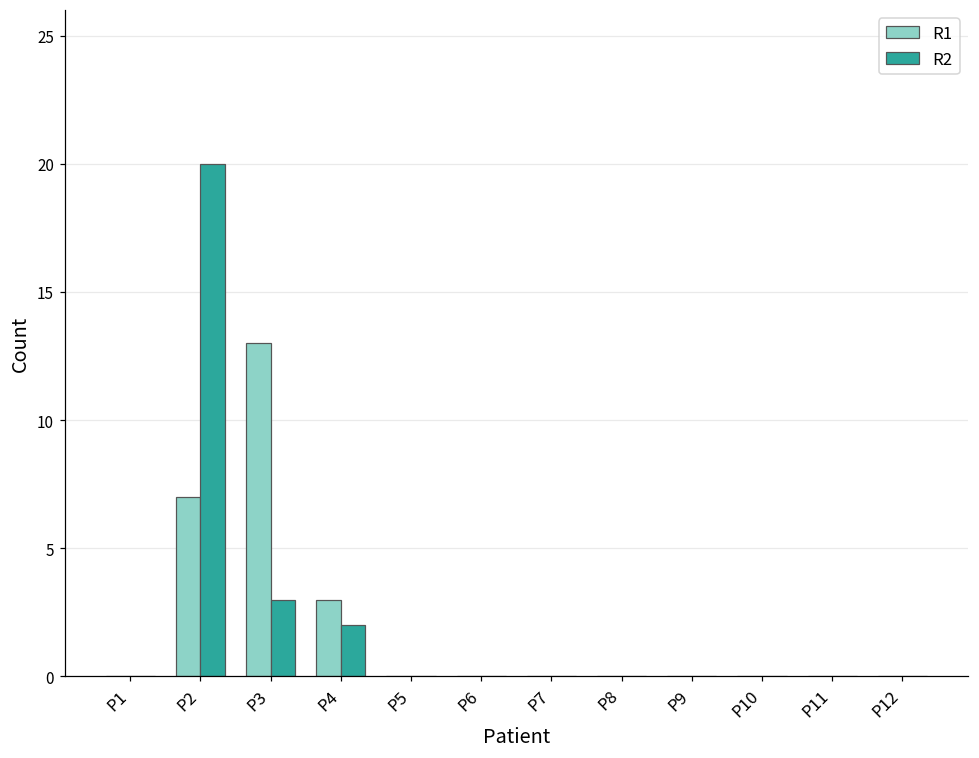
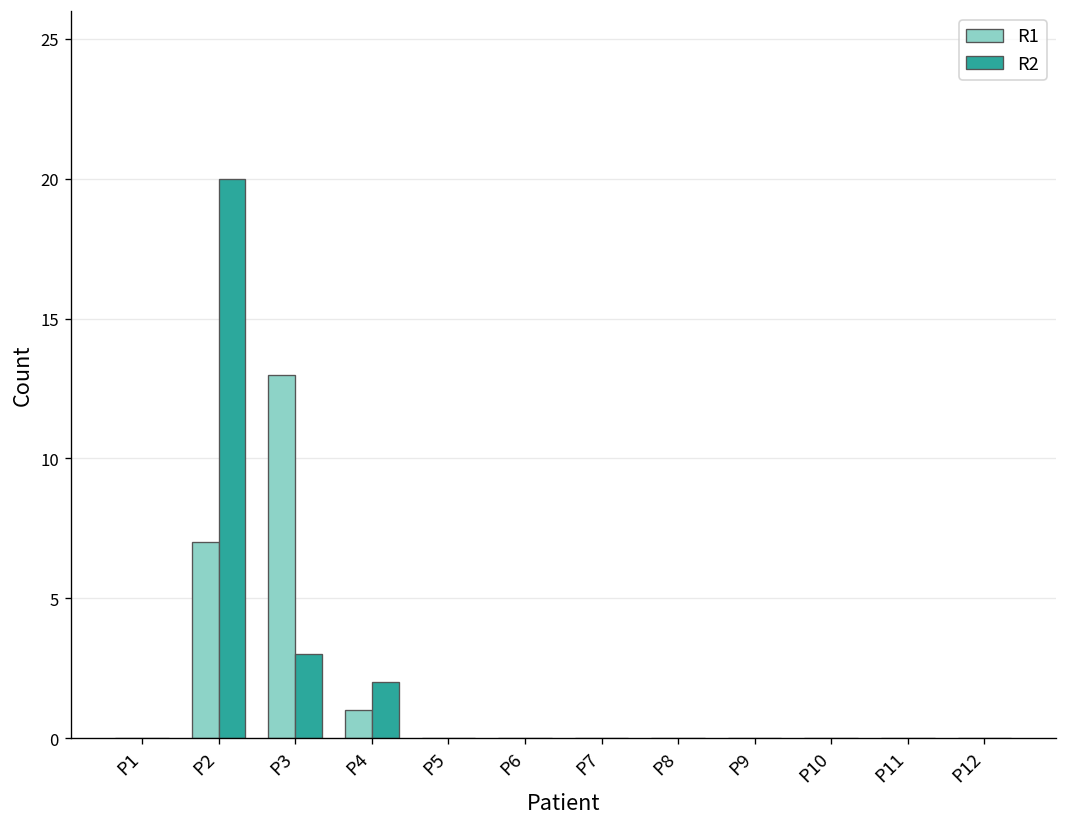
  {
    "R1": {
      "P1": 0,
      "P2": 7,
      "P3": 13,
-     "P4": 3,
+     "P4": 1,
      "P5": 0,
      "P6": 0,
      "P7": 0,
      "P8": 0,
      "P9": 0,
      "P10": 0,
      "P11": 0,
      "P12": 0
    },
    "R2": {
      "P1": 0,
      "P2": 20,
      "P3": 3,
      "P4": 2,
      "P5": 0,
      "P6": 0,
      "P7": 0,
      "P8": 0,
      "P9": 0,
      "P10": 0,
      "P11": 0,
      "P12": 0
    }
  }
